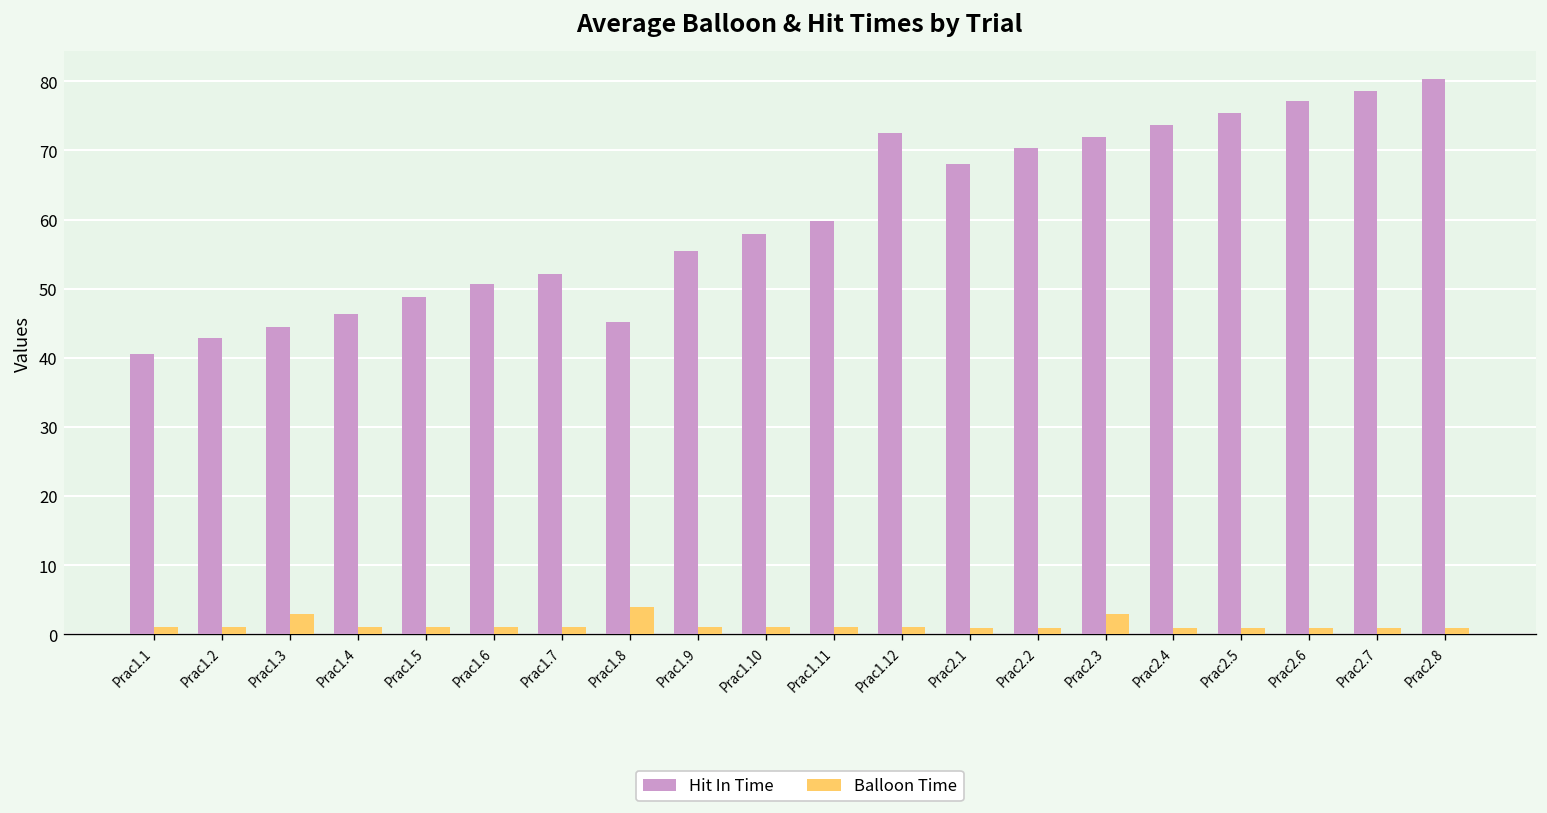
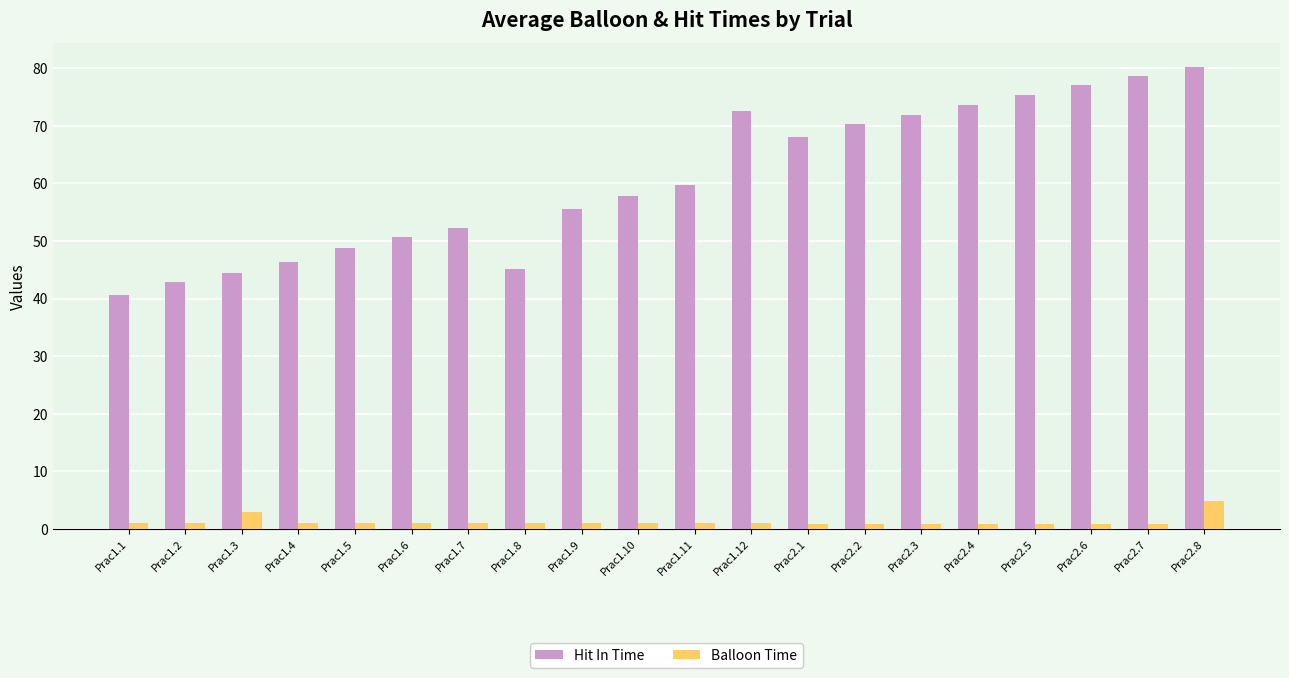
  {
    "Hit In Time": {
      "Prac1.1": 41,
      "Prac1.2": 43,
      "Prac1.3": 44,
      "Prac1.4": 46,
      "Prac1.5": 49,
      "Prac1.6": 51,
      "Prac1.7": 52,
      "Prac1.8": 45,
      "Prac1.9": 56,
      "Prac1.10": 58,
      "Prac1.11": 60,
      "Prac1.12": 73,
      "Prac2.1": 68,
      "Prac2.2": 70,
      "Prac2.3": 72,
      "Prac2.4": 74,
      "Prac2.5": 75,
      "Prac2.6": 77,
      "Prac2.7": 79,
      "Prac2.8": 80
    },
    "Balloon Time": {
      "Prac1.1": 1,
      "Prac1.2": 1,
      "Prac1.3": 3,
      "Prac1.4": 1,
      "Prac1.5": 1,
      "Prac1.6": 1,
      "Prac1.7": 1,
-     "Prac1.8": 4,
+     "Prac1.8": 1,
      "Prac1.9": 1,
      "Prac1.10": 1,
      "Prac1.11": 1,
      "Prac1.12": 1,
      "Prac2.1": 1,
      "Prac2.2": 1,
-     "Prac2.3": 3,
+     "Prac2.3": 1,
      "Prac2.4": 1,
      "Prac2.5": 1,
      "Prac2.6": 1,
      "Prac2.7": 1,
-     "Prac2.8": 1
+     "Prac2.8": 5
    }
  }
